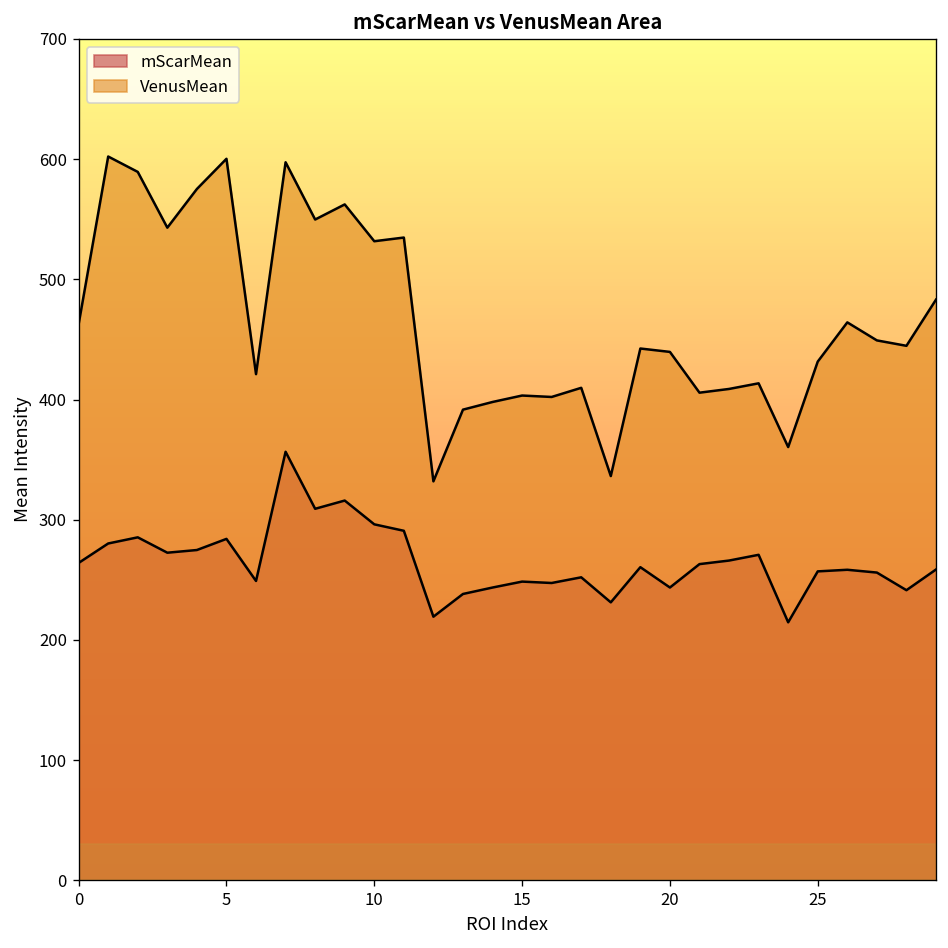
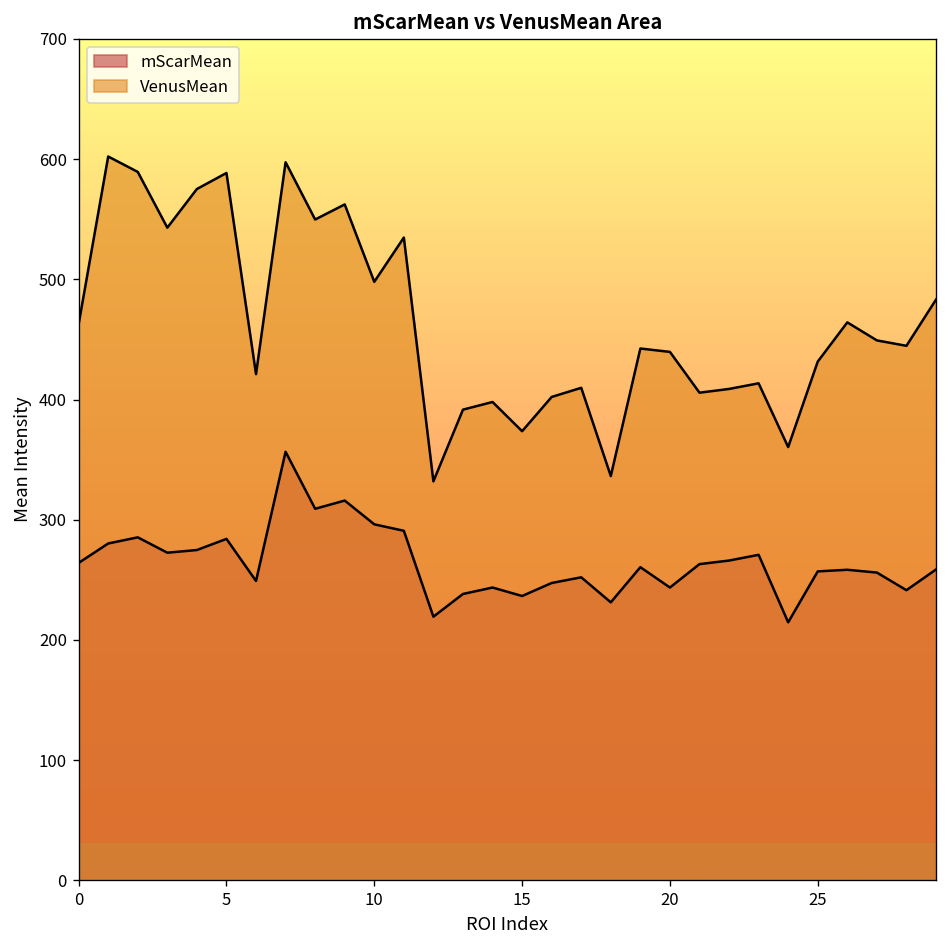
  {
    "mScarMean": {
      "0": 264,
      "5": 284,
      "10": 296,
-     "15": 249,
+     "15": 237,
      "20": 244,
      "25": 257
    },
    "VenusMean": {
      "0": 463,
-     "5": 600,
-     "10": 532,
-     "15": 403,
+     "5": 588,
+     "10": 498,
+     "15": 374,
      "20": 440,
      "25": 432
    }
  }
